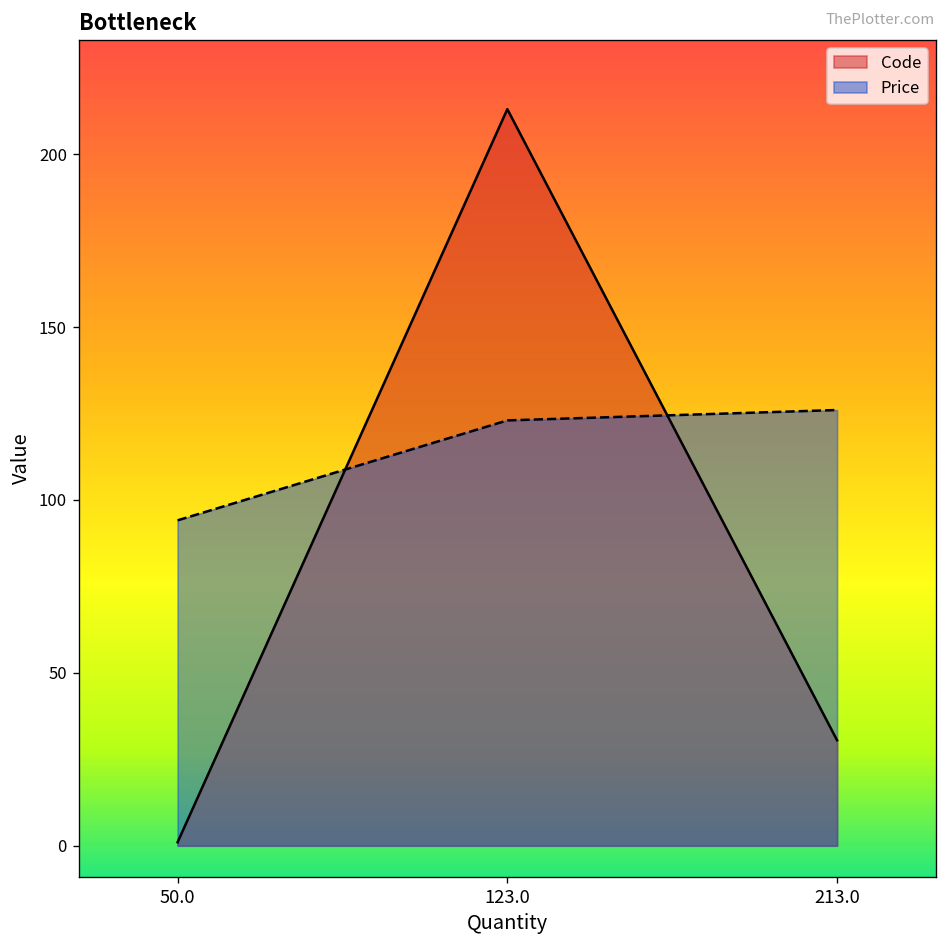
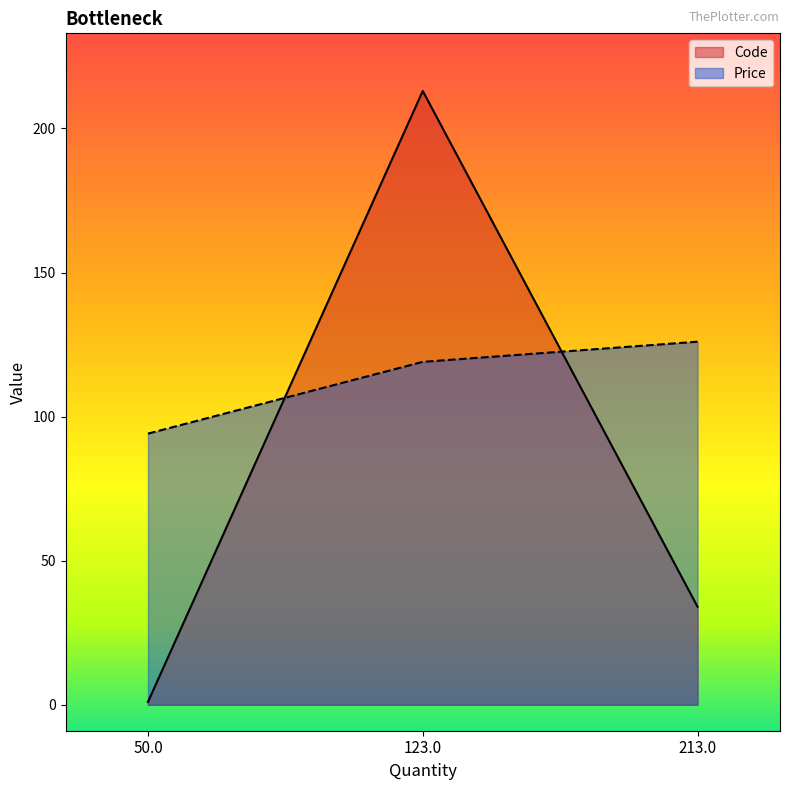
  {
    "Code": {
      "50.0": 1,
      "123.0": 213,
-     "213.0": 31
+     "213.0": 34
    },
    "Price": {
      "50.0": 94,
-     "123.0": 123,
+     "123.0": 119,
      "213.0": 126
    }
  }
